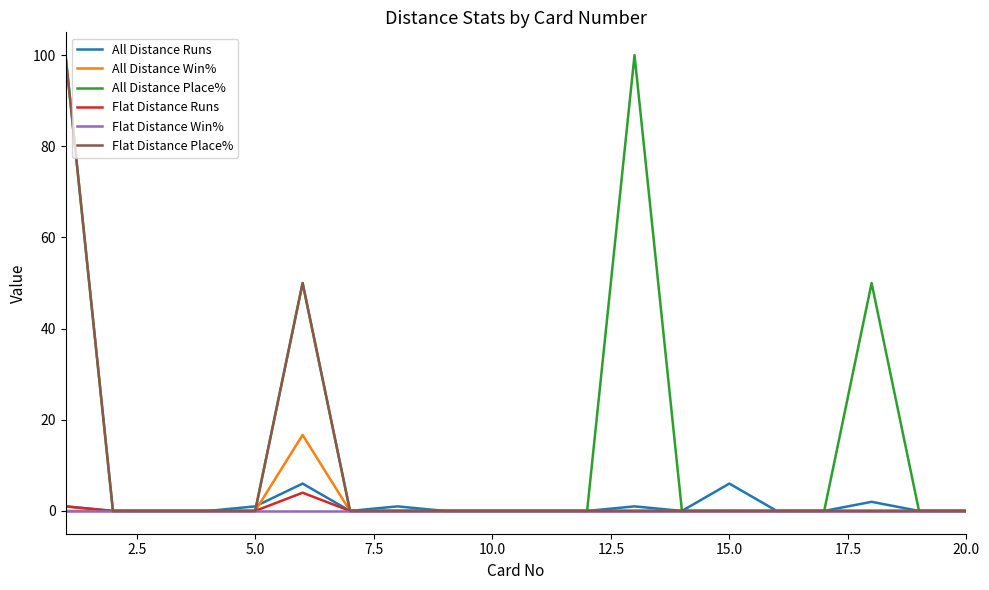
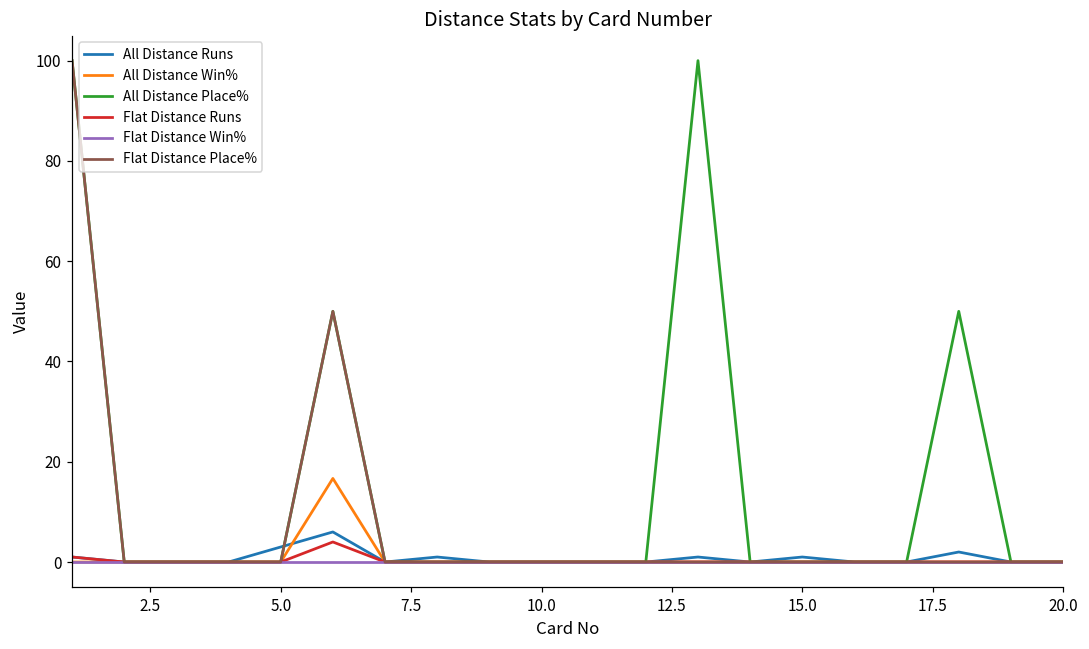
  {
    "All Distance Runs": {
-     "5.0": 1,
-     "15.0": 6
+     "5.0": 3,
+     "15.0": 1
    }
  }
